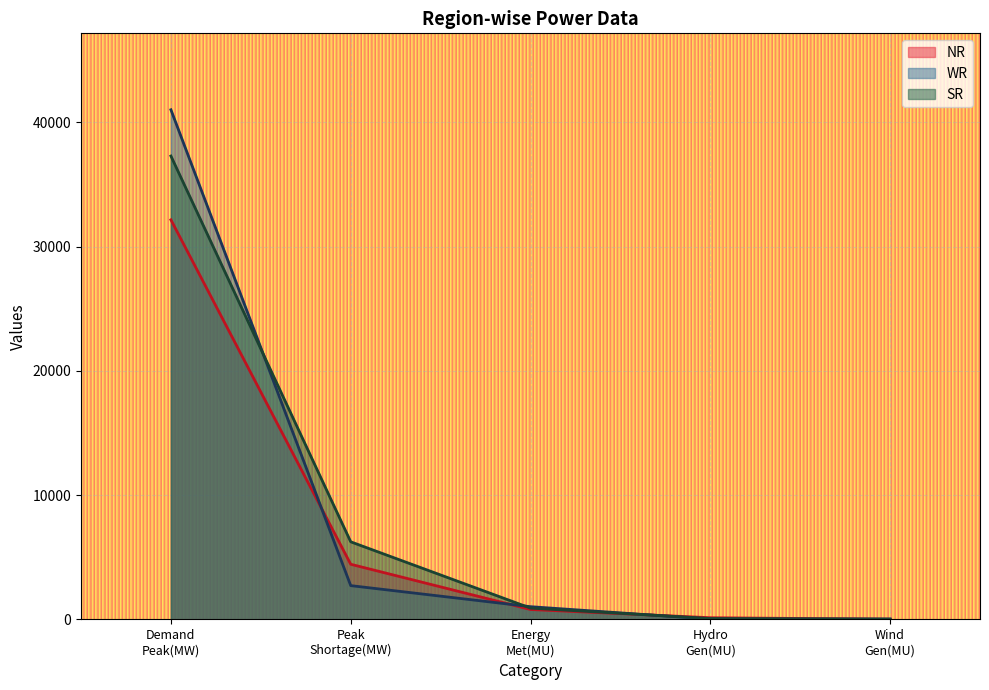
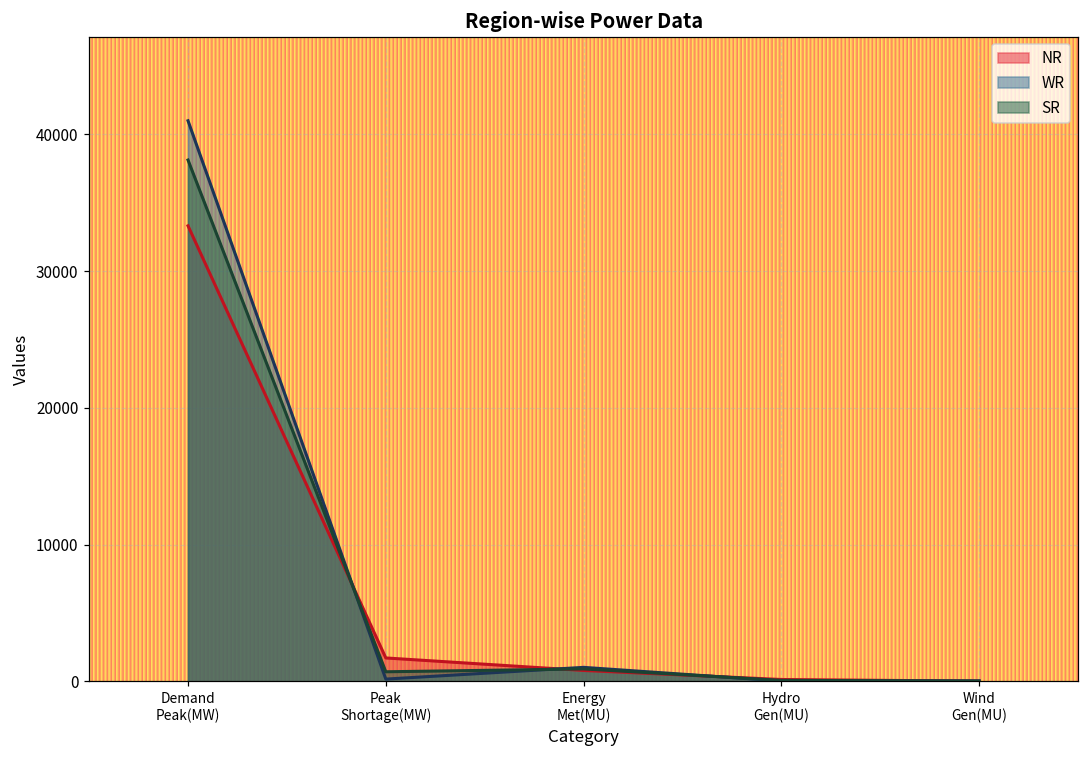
  {
    "NR": {
-     "Demand Peak(MW)": 32100,
-     "Peak Shortage(MW)": 4400
+     "Demand Peak(MW)": 33300,
+     "Peak Shortage(MW)": 1700
    },
    "WR": {
      "Demand Peak(MW)": 41000,
-     "Peak Shortage(MW)": 2700
+     "Peak Shortage(MW)": 200
    },
    "SR": {
-     "Demand Peak(MW)": 37300,
-     "Peak Shortage(MW)": 6200
+     "Demand Peak(MW)": 38100,
+     "Peak Shortage(MW)": 700
    }
  }
